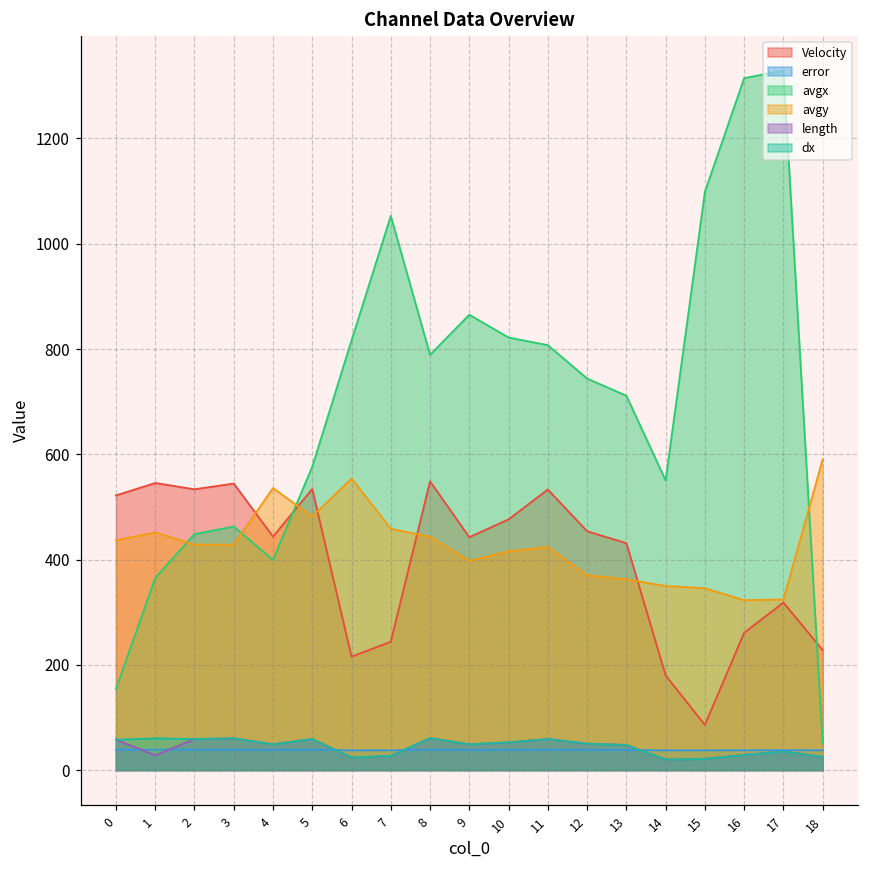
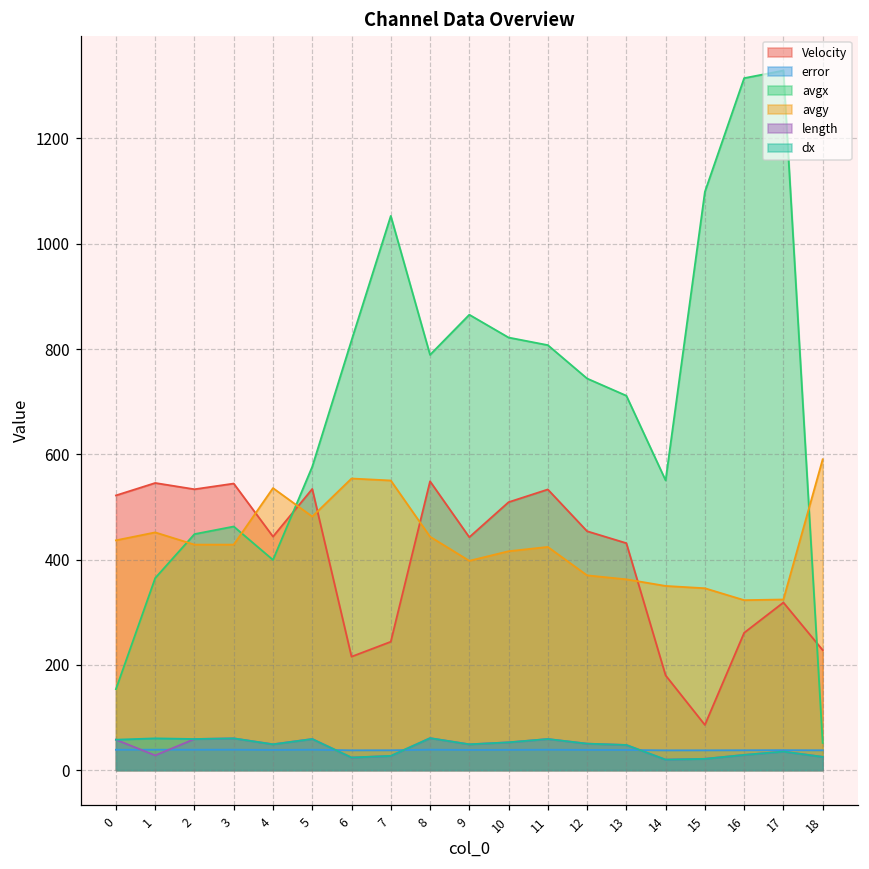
  {
    "Velocity": {
      "0": 520,
      "1": 550,
      "2": 530,
      "3": 540,
      "4": 440,
      "5": 530,
      "6": 220,
      "7": 240,
      "8": 550,
      "9": 440,
-     "10": 480,
+     "10": 510,
      "11": 530,
      "12": 450,
      "13": 430,
      "14": 180,
      "15": 90,
      "16": 260,
      "17": 320,
      "18": 230
    },
    "avgy": {
      "0": 440,
      "1": 450,
      "2": 430,
      "3": 430,
      "4": 540,
      "5": 480,
      "6": 550,
-     "7": 460,
+     "7": 550,
      "8": 440,
      "9": 400,
      "10": 420,
      "11": 420,
      "12": 370,
      "13": 360,
      "14": 350,
      "15": 350,
      "16": 320,
      "17": 320,
      "18": 590
    },
    "length": {
      "1": 30
    }
  }
